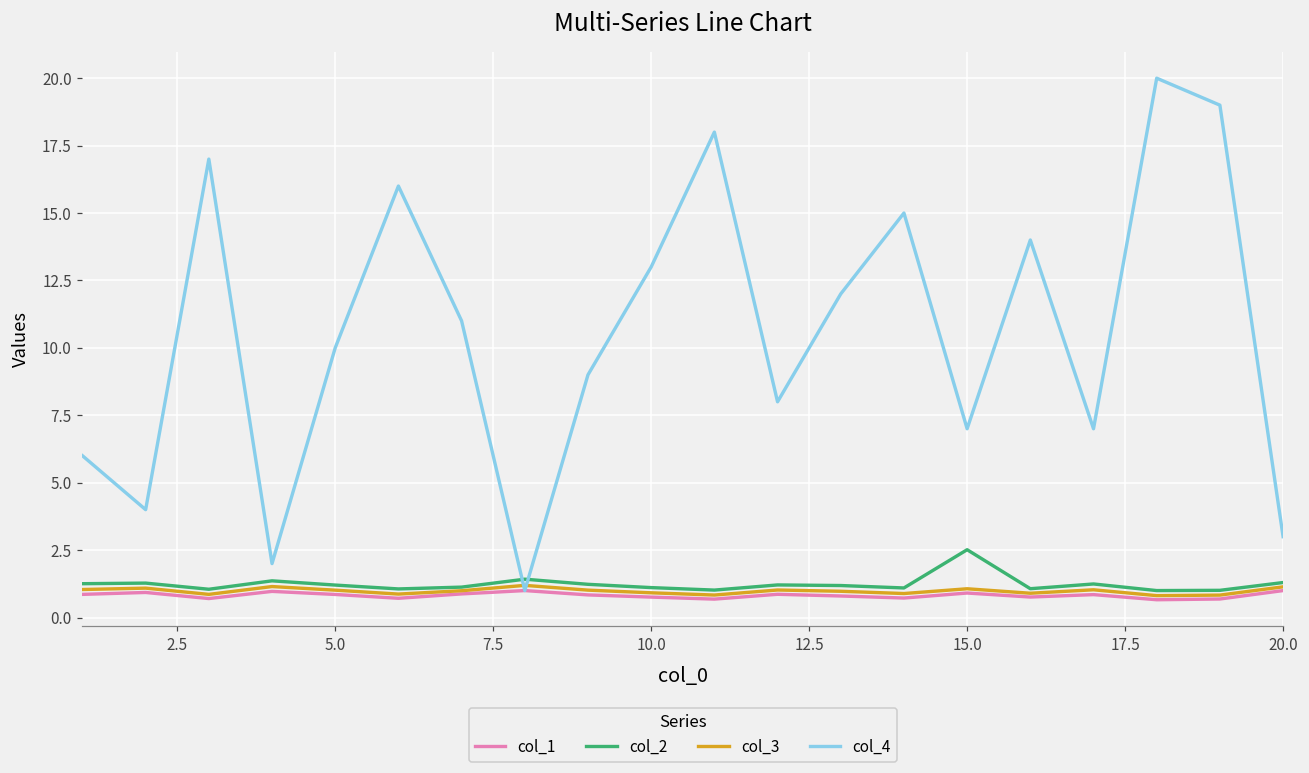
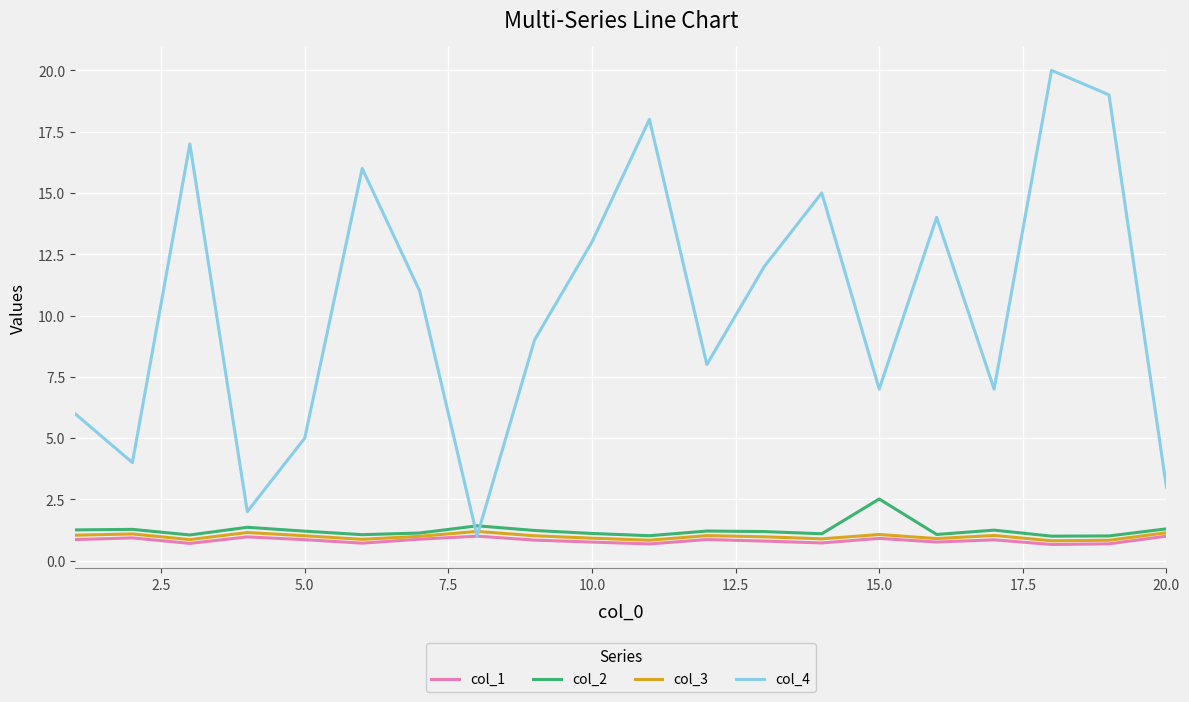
  {
    "col_1": {
      "5.0": 0.9,
      "10.0": 0.8,
      "15.0": 1,
      "20.0": 1
    },
    "col_2": {
      "5.0": 1.2,
      "10.0": 1.1,
      "15.0": 2.5,
      "20.0": 1.3
    },
    "col_3": {
      "5.0": 1,
      "10.0": 1,
      "15.0": 1,
      "20.0": 1.1
    },
    "col_4": {
-     "5.0": 10,
+     "5.0": 5,
      "10.0": 13,
      "15.0": 7,
      "20.0": 3
    }
  }
